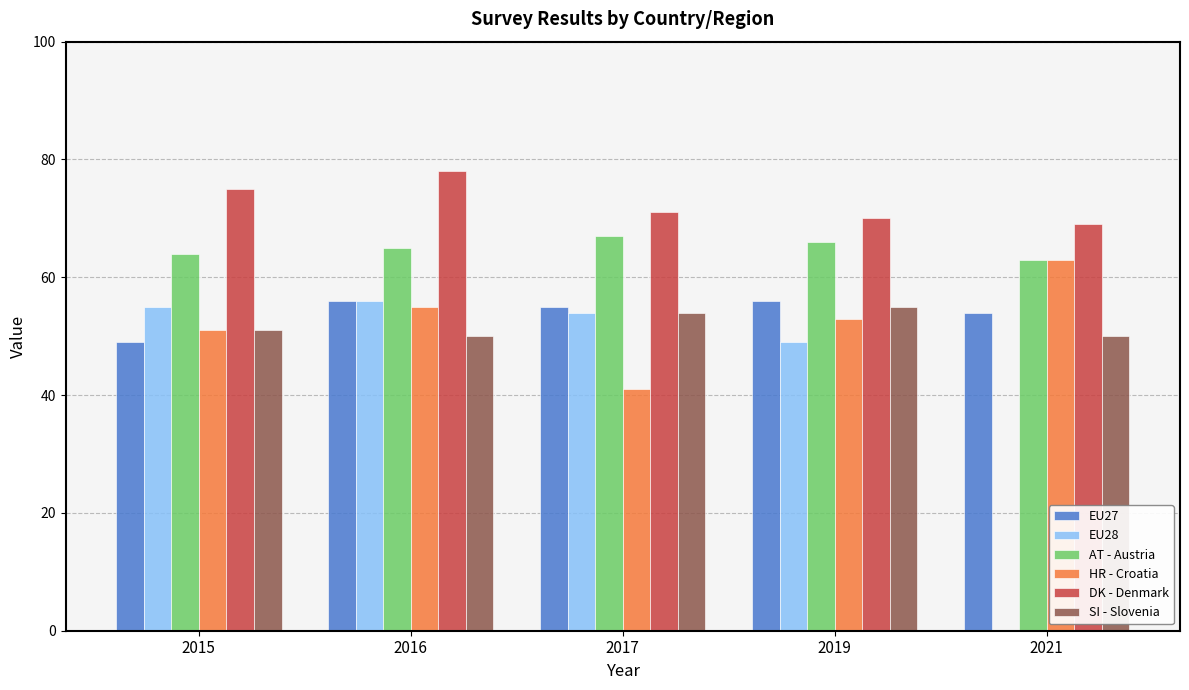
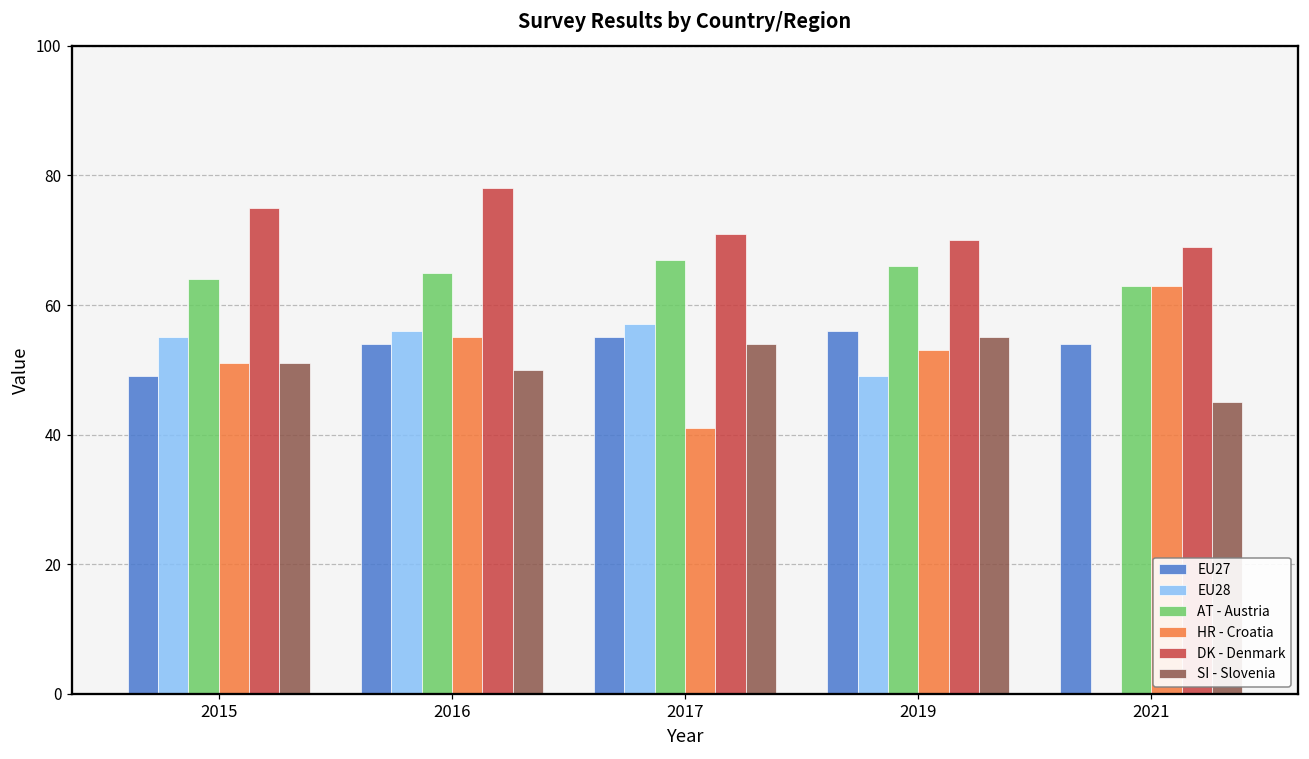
  {
    "EU27": {
      "2015": 49,
-     "2016": 56,
+     "2016": 54,
      "2017": 55,
      "2019": 56,
      "2021": 54
    },
    "EU28": {
      "2015": 55,
      "2016": 56,
-     "2017": 54,
+     "2017": 57,
      "2019": 49,
      "2021": 0
    },
    "AT - Austria": {
      "2015": 64,
      "2016": 65,
      "2017": 67,
      "2019": 66,
      "2021": 63
    },
    "HR - Croatia": {
      "2015": 51,
      "2016": 55,
      "2017": 41,
      "2019": 53,
      "2021": 63
    },
    "DK - Denmark": {
      "2015": 75,
      "2016": 78,
      "2017": 71,
      "2019": 70,
      "2021": 69
    },
    "SI - Slovenia": {
      "2015": 51,
      "2016": 50,
      "2017": 54,
      "2019": 55,
-     "2021": 50
+     "2021": 45
    }
  }
